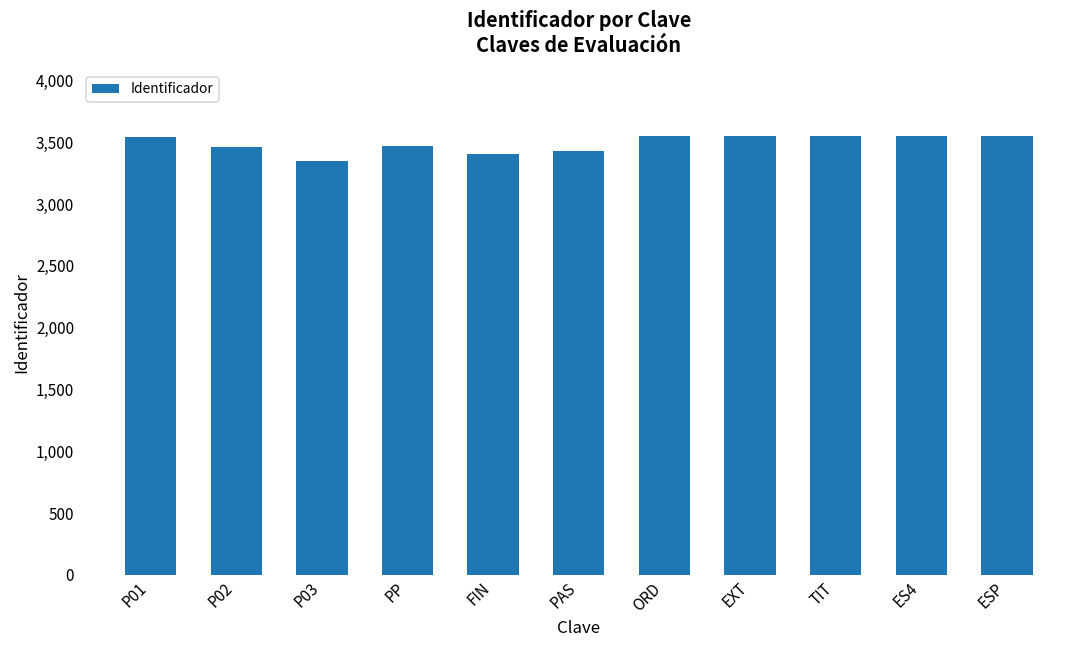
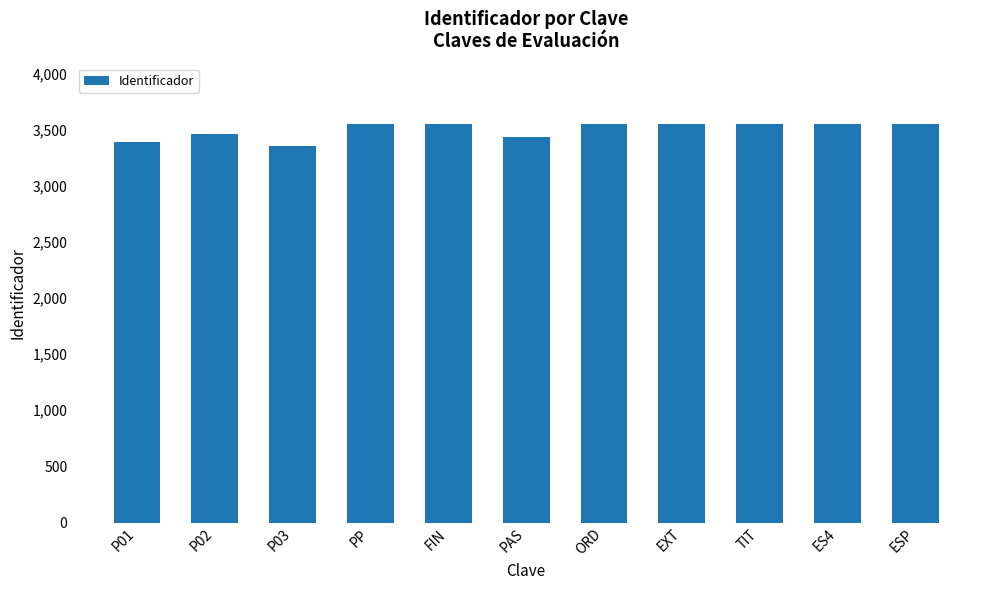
  {
-   "P01": "3,540",
+   "P01": "3,390",
    "P02": "3,460",
    "P03": "3,350",
-   "PP": "3,470",
-   "FIN": "3,410",
+   "PP": "3,550",
+   "FIN": "3,550",
    "PAS": "3,430",
    "ORD": "3,550",
    "EXT": "3,550",
    "TIT": "3,550",
    "ES4": "3,550",
    "ESP": "3,550"
  }
